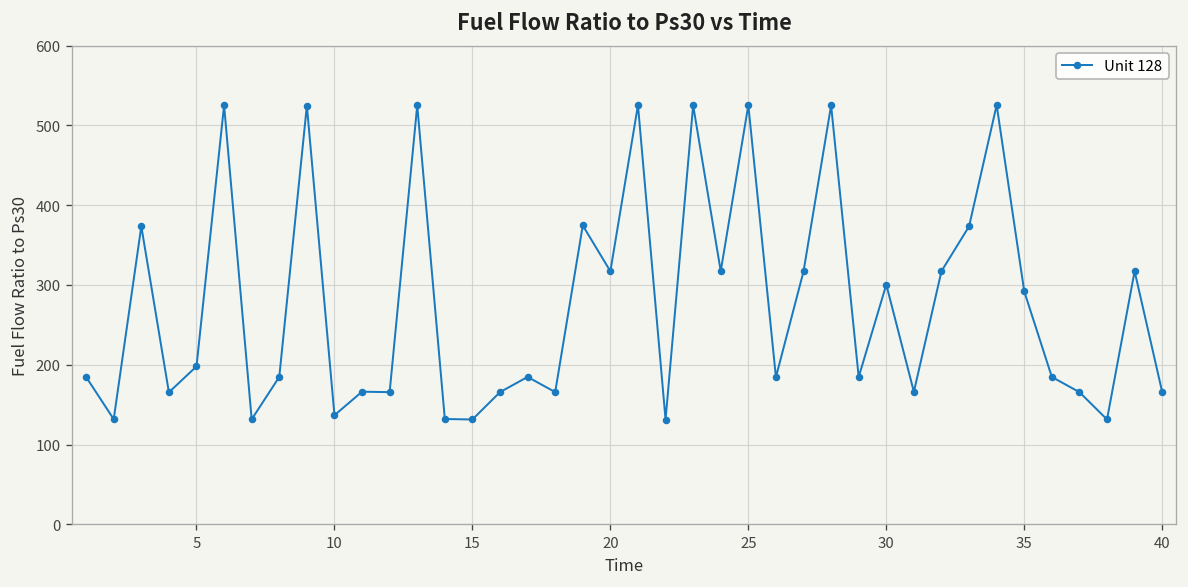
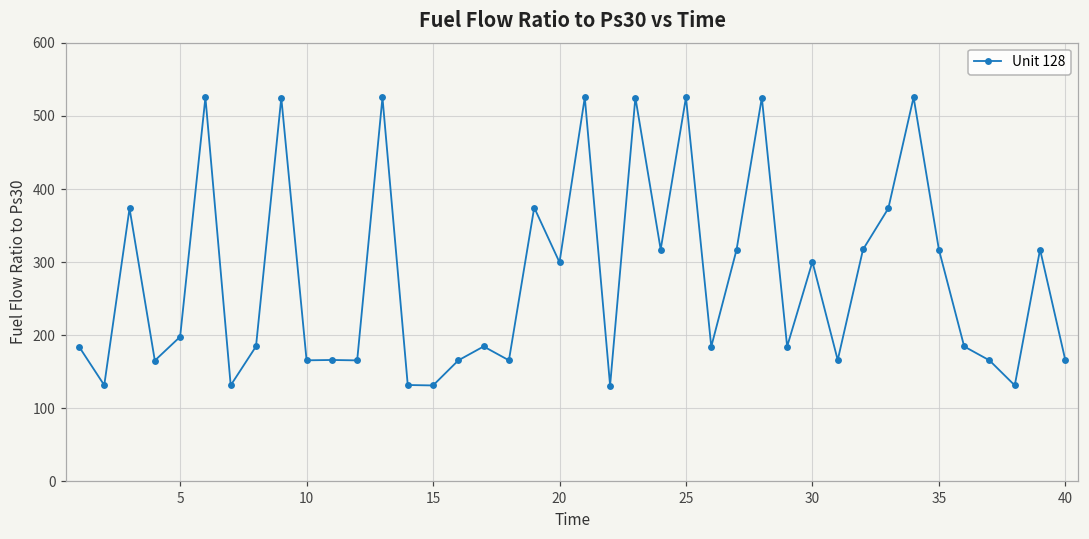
  {
    "5": 200,
-   "10": 140,
+   "10": 170,
    "15": 130,
-   "20": 320,
+   "20": 300,
    "25": 530,
    "30": 300,
-   "35": 290,
+   "35": 320,
    "40": 170
  }
